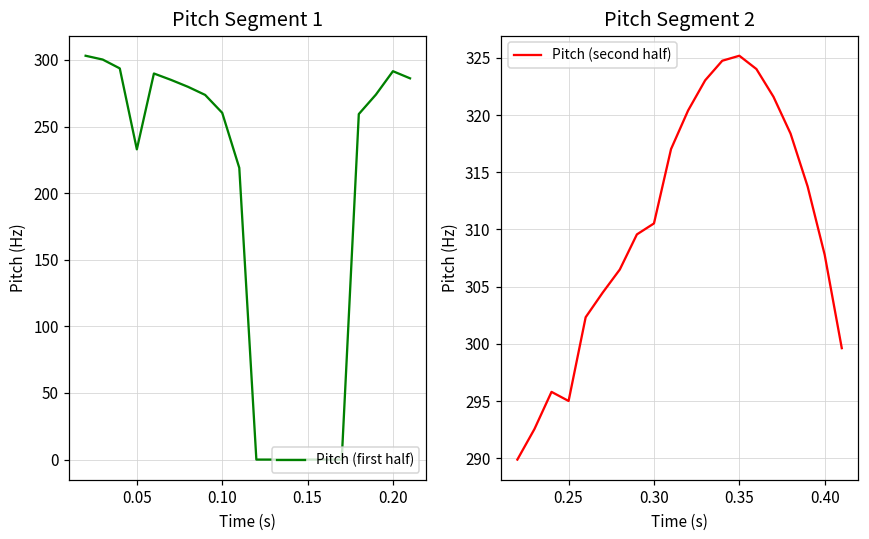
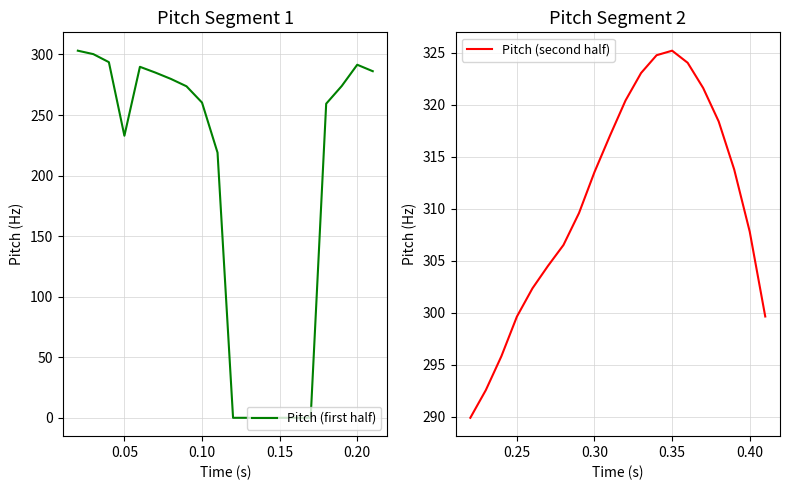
  {
    "Pitch Segment 1": {
      "0.05": 233,
      "0.10": 260,
      "0.20": 292
    },
    "Pitch Segment 2": {
-     "0.25": 295.0,
-     "0.30": 310.5,
+     "0.25": 299.6,
+     "0.30": 313.5,
      "0.35": 325.2,
      "0.40": 307.8
    }
  }
